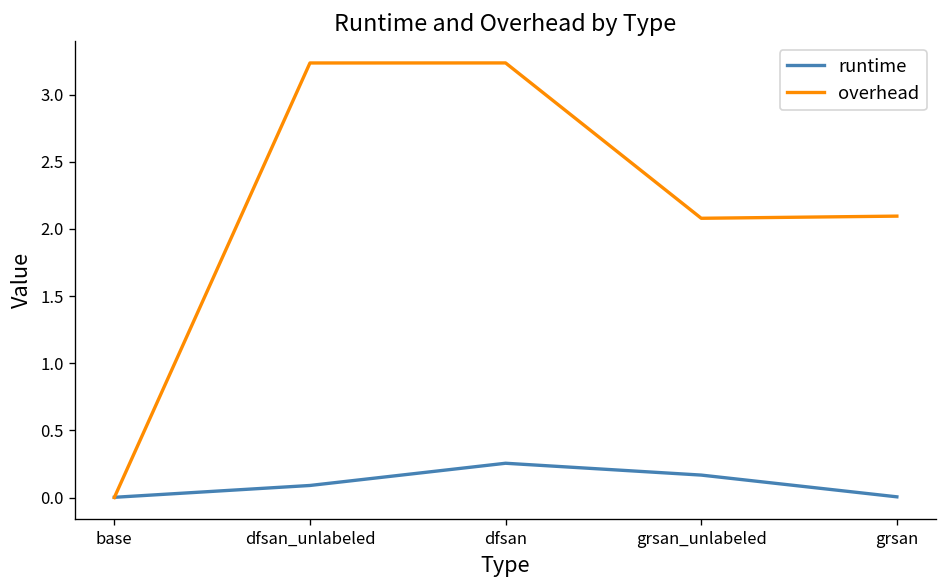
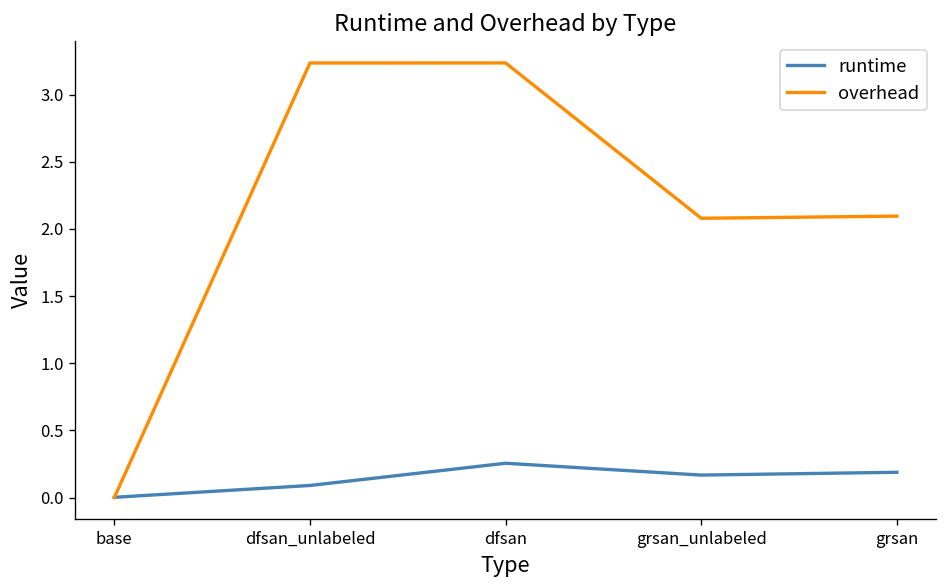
  {
    "runtime": {
      "dfsan_unlabeled": 0.09,
      "dfsan": 0.26,
      "grsan_unlabeled": 0.17,
-     "grsan": 0.01
+     "grsan": 0.19
    },
    "overhead": {
      "dfsan_unlabeled": 3.24,
      "dfsan": 3.24,
      "grsan_unlabeled": 2.08,
      "grsan": 2.10
    }
  }
